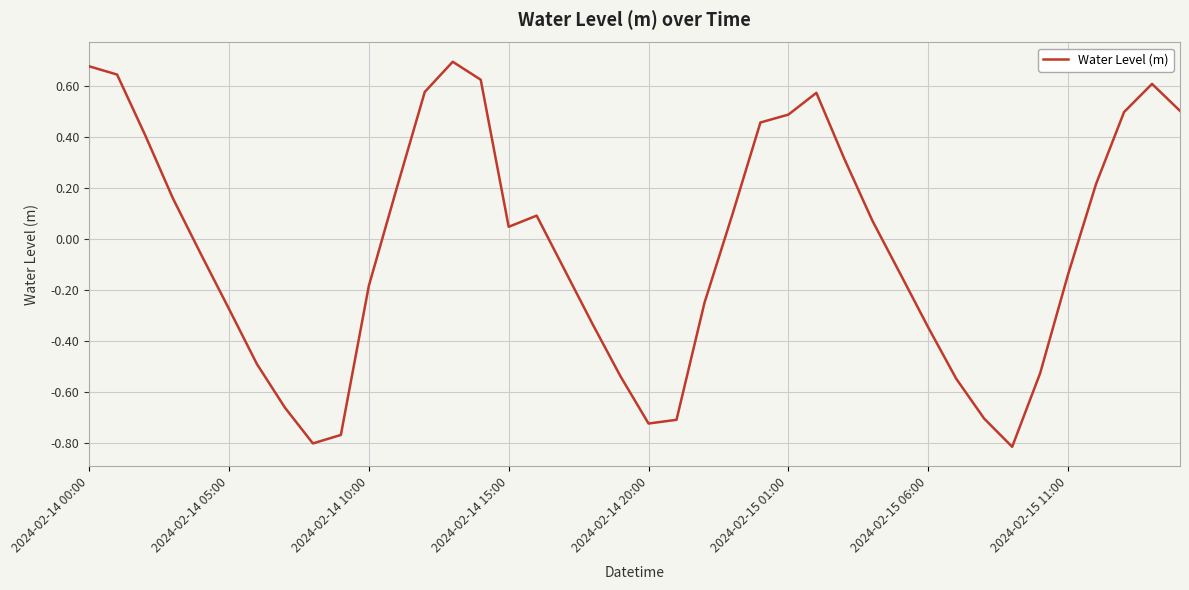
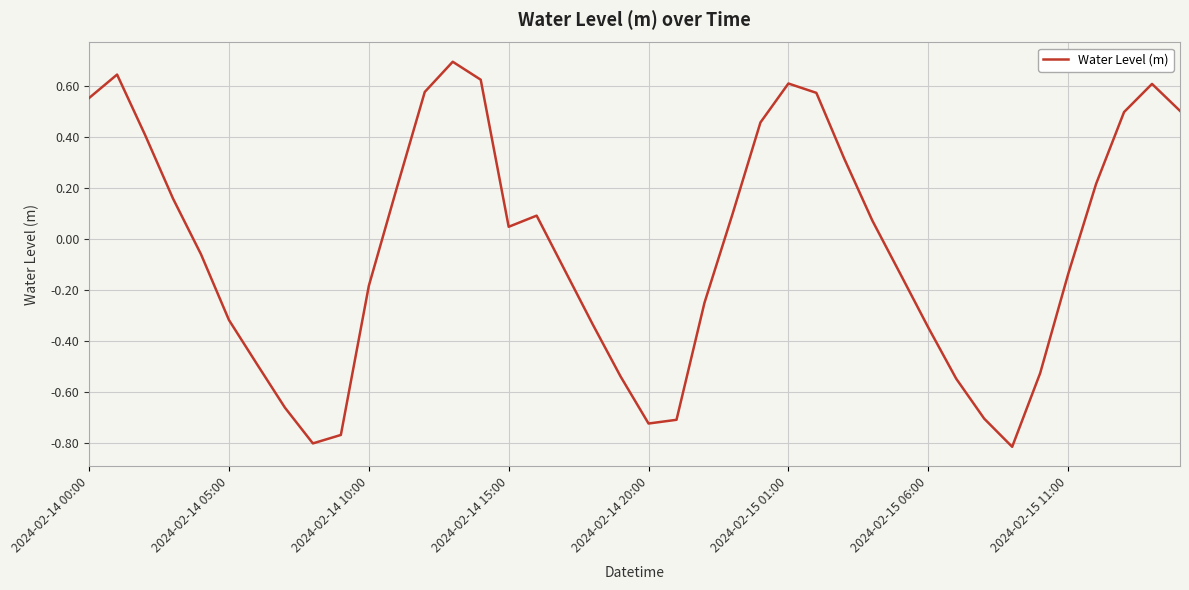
  {
-   "2024-02-14 00:00": 0.68,
-   "2024-02-14 05:00": -0.27,
+   "2024-02-14 00:00": 0.55,
+   "2024-02-14 05:00": -0.32,
    "2024-02-14 10:00": -0.18,
    "2024-02-14 15:00": 0.05,
    "2024-02-14 20:00": -0.72,
-   "2024-02-15 01:00": 0.49,
+   "2024-02-15 01:00": 0.61,
    "2024-02-15 06:00": -0.35,
    "2024-02-15 11:00": -0.14
  }
